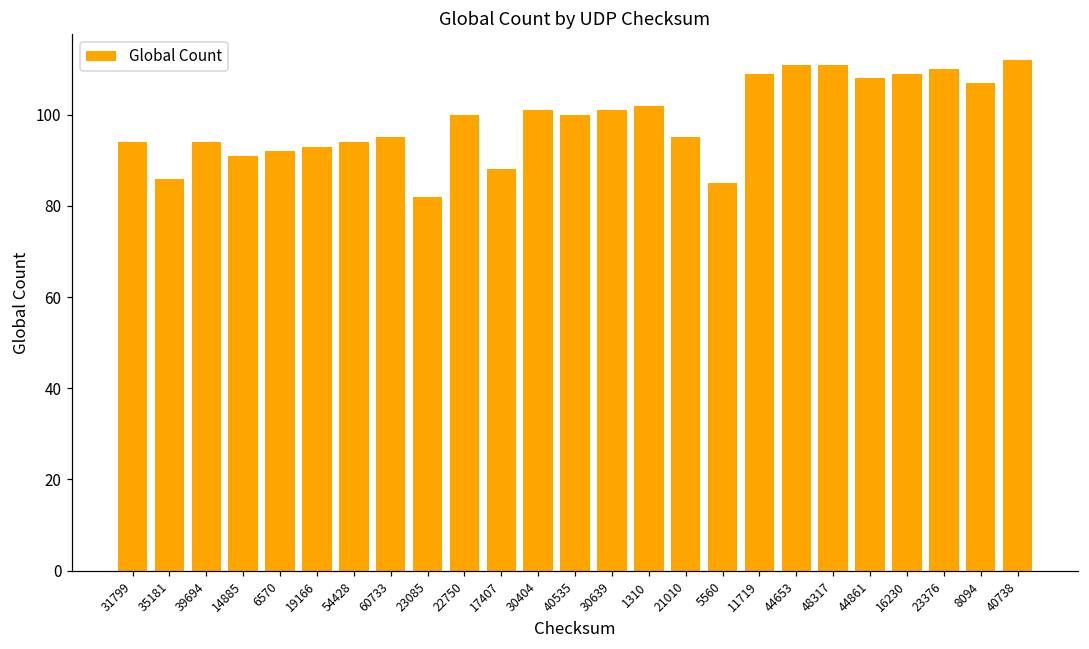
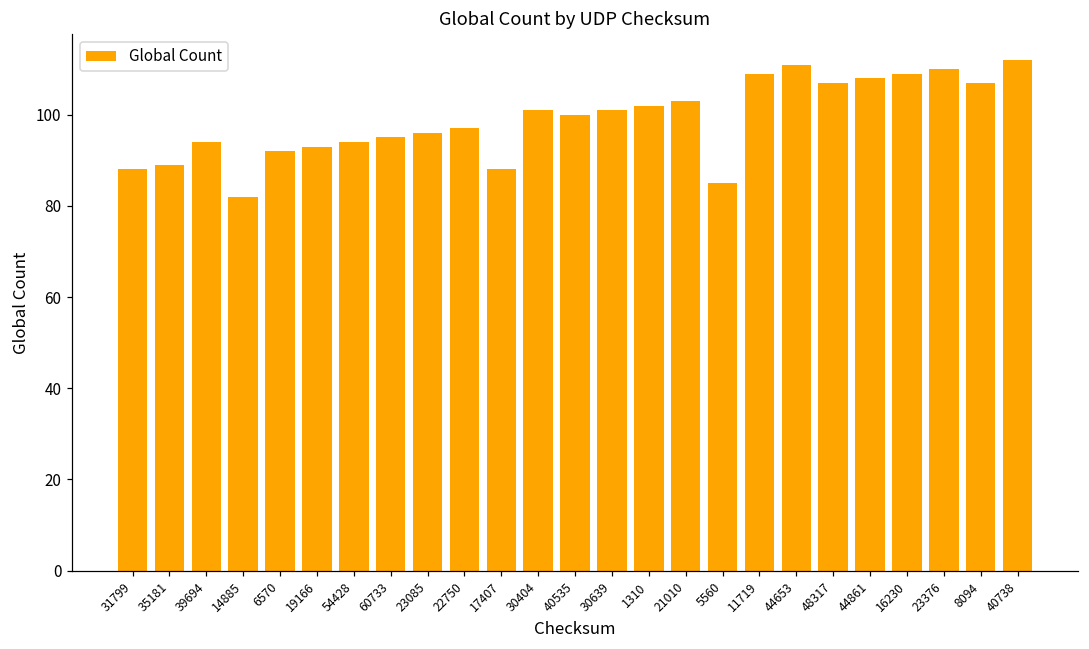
  {
-   "31799": 94,
-   "35181": 86,
+   "31799": 88,
+   "35181": 89,
    "39694": 94,
-   "14885": 91,
+   "14885": 82,
    "6570": 92,
    "19166": 93,
    "54428": 94,
    "60733": 95,
-   "23085": 82,
-   "22750": 100,
+   "23085": 96,
+   "22750": 97,
    "17407": 88,
    "30404": 101,
    "40535": 100,
    "30639": 101,
    "1310": 102,
-   "21010": 95,
+   "21010": 103,
    "5560": 85,
    "11719": 109,
    "44653": 111,
-   "48317": 111,
+   "48317": 107,
    "44861": 108,
    "16230": 109,
    "23376": 110,
    "8094": 107,
    "40738": 112
  }
